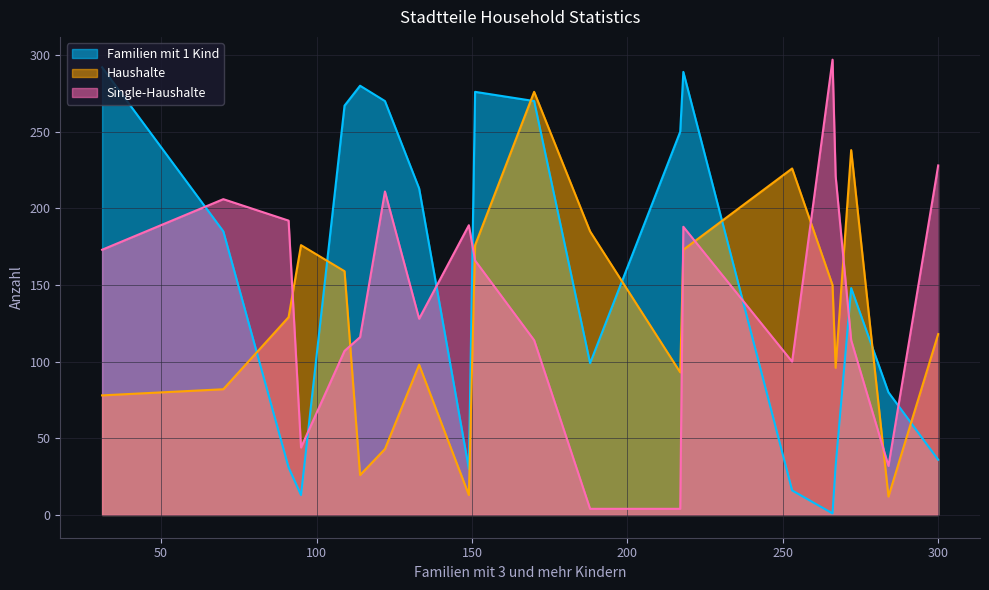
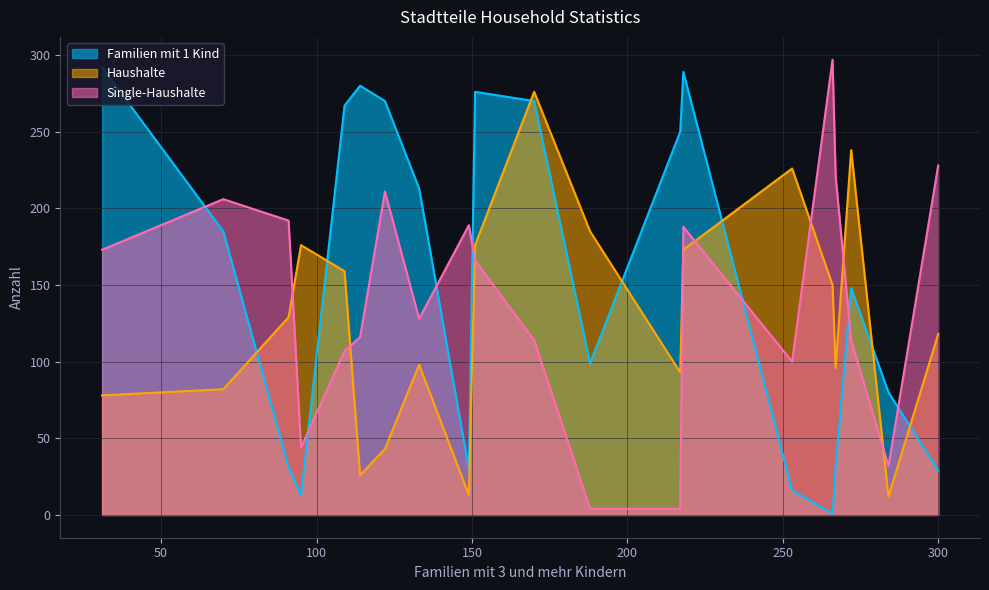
  {
    "Familien mit 1 Kind": {
-     "300": 36
+     "300": 29
    },
    "Haushalte": {
      "300": 118
    },
    "Single-Haushalte": {
      "300": 228
    }
  }
